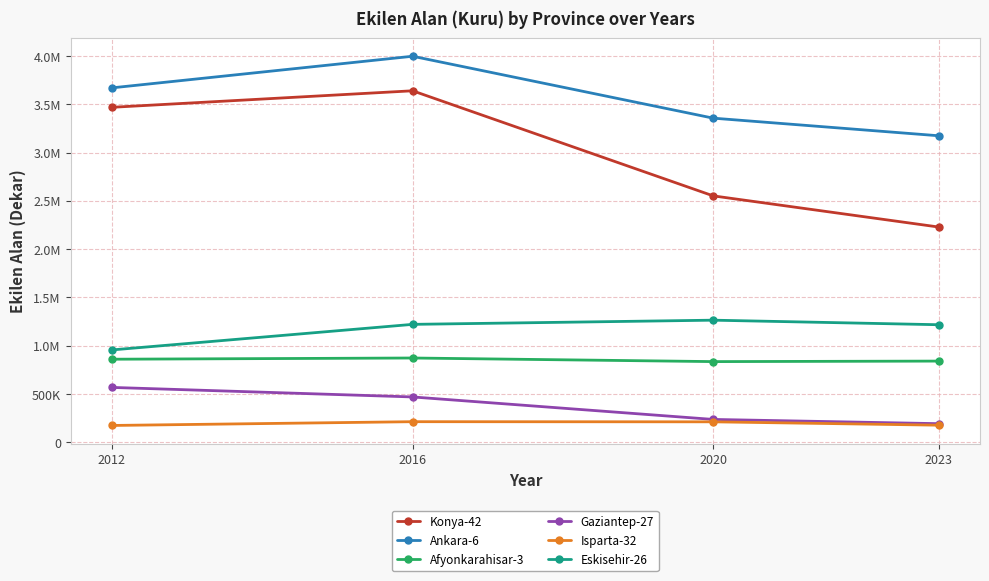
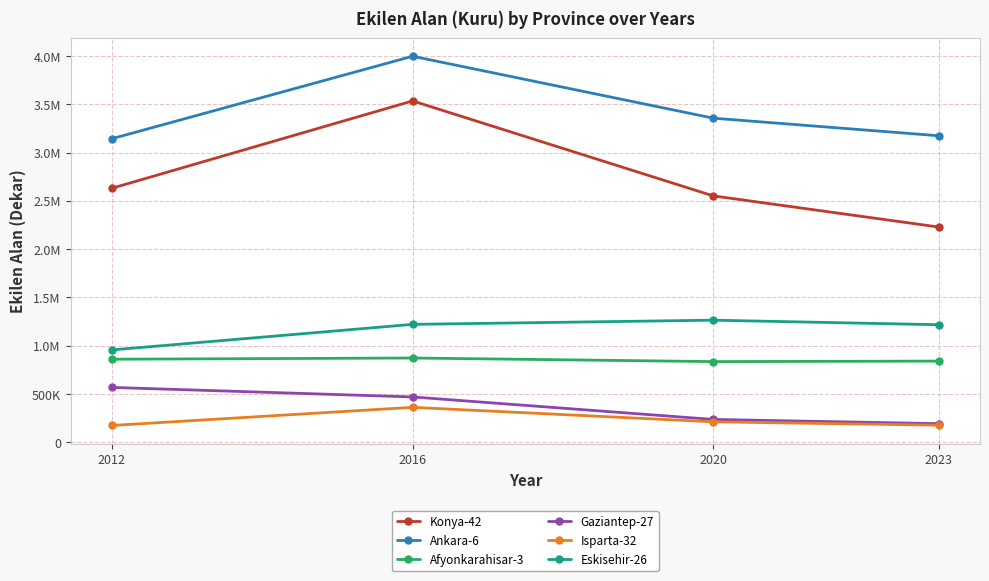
  {
    "Konya-42": {
-     "2012": 3500000,
-     "2016": 3600000,
+     "2012": 2600000,
+     "2016": 3500000,
      "2020": 2600000,
      "2023": 2200000
    },
    "Ankara-6": {
-     "2012": 3700000,
+     "2012": 3100000,
      "2016": 4000000,
      "2020": 3400000,
      "2023": 3200000
    },
    "Gaziantep-27": {
      "2012": 600000,
      "2016": 500000
    },
    "Isparta-32": {
      "2012": 200000,
-     "2016": 200000
+     "2016": 400000
    }
  }
